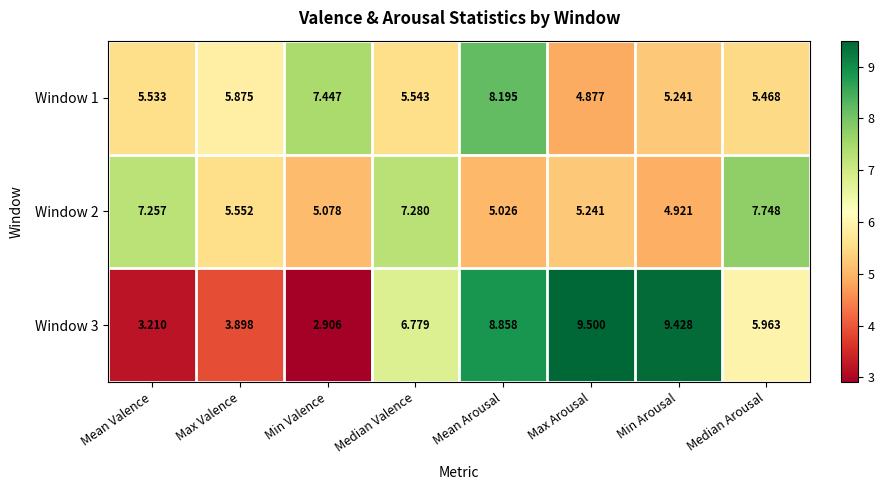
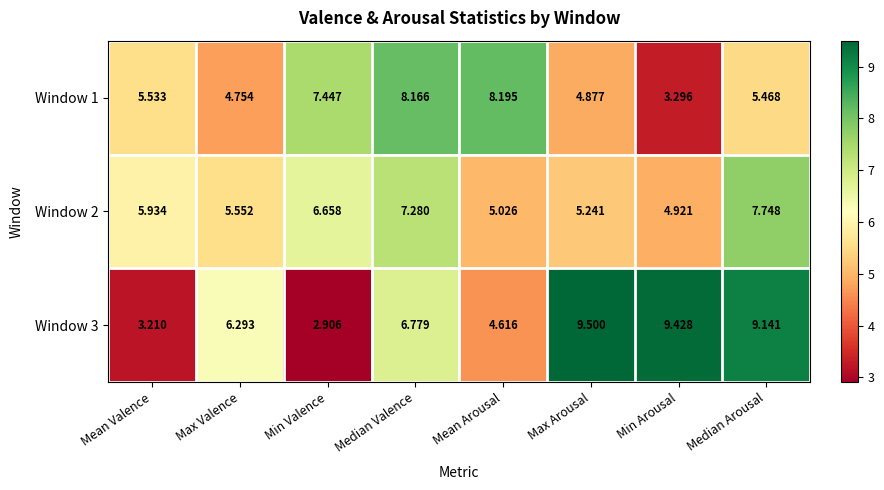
  {
    "Window 1": {
      "Mean Valence": 5.533,
-     "Max Valence": 5.875,
+     "Max Valence": 4.754,
      "Min Valence": 7.447,
-     "Median Valence": 5.543,
+     "Median Valence": 8.166,
      "Mean Arousal": 8.195,
      "Max Arousal": 4.877,
-     "Min Arousal": 5.241,
+     "Min Arousal": 3.296,
      "Median Arousal": 5.468
    },
    "Window 2": {
-     "Mean Valence": 7.257,
+     "Mean Valence": 5.934,
      "Max Valence": 5.552,
-     "Min Valence": 5.078,
+     "Min Valence": 6.658,
      "Median Valence": 7.280,
      "Mean Arousal": 5.026,
      "Max Arousal": 5.241,
      "Min Arousal": 4.921,
      "Median Arousal": 7.748
    },
    "Window 3": {
      "Mean Valence": 3.210,
-     "Max Valence": 3.898,
+     "Max Valence": 6.293,
      "Min Valence": 2.906,
      "Median Valence": 6.779,
-     "Mean Arousal": 8.858,
+     "Mean Arousal": 4.616,
      "Max Arousal": 9.500,
      "Min Arousal": 9.428,
-     "Median Arousal": 5.963
+     "Median Arousal": 9.141
    }
  }
